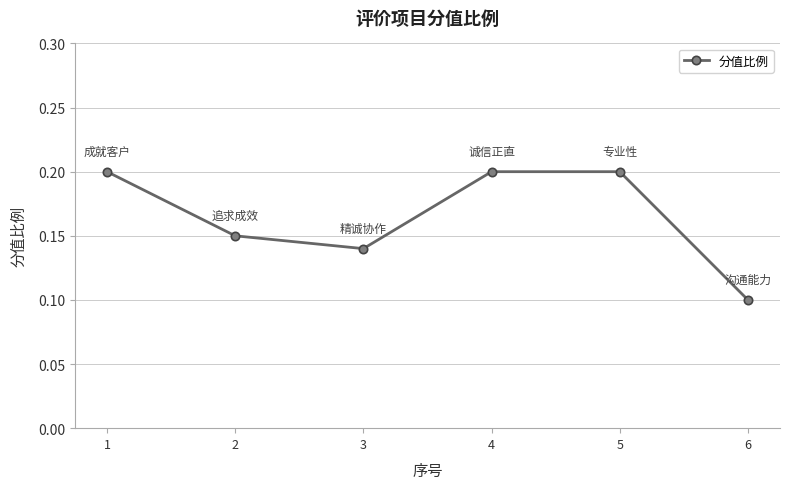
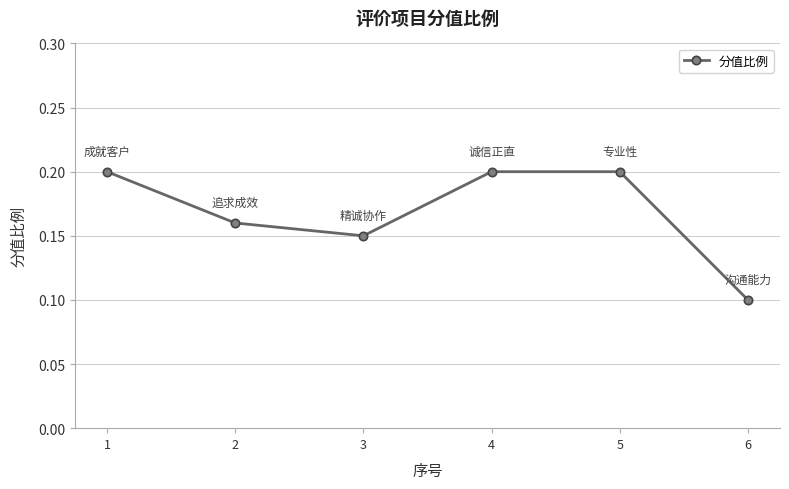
  {
    "1": 0.20,
-   "2": 0.15,
-   "3": 0.14,
+   "2": 0.16,
+   "3": 0.15,
    "4": 0.20,
    "5": 0.20,
    "6": 0.10
  }
